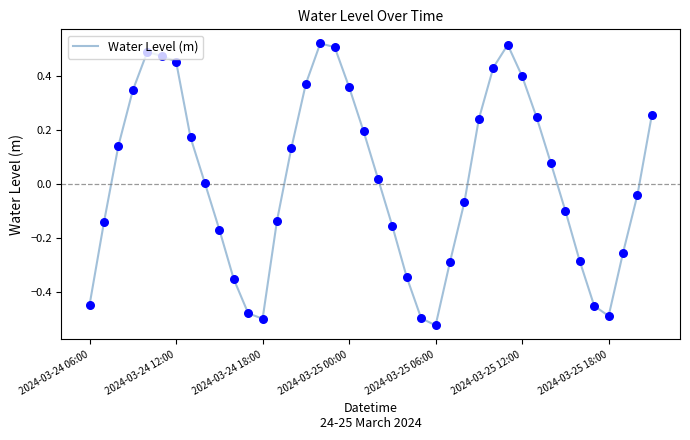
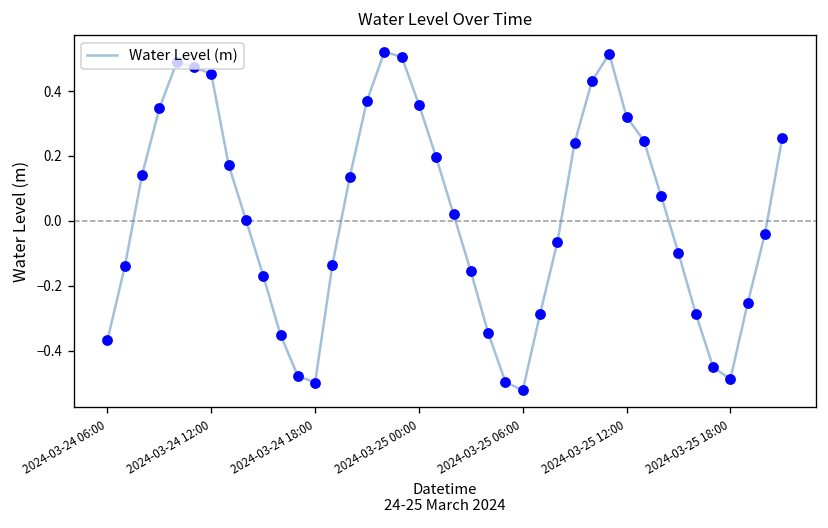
  {
-   "2024-03-24 06:00": -0.45,
+   "2024-03-24 06:00": -0.37,
    "2024-03-24 12:00": 0.45,
    "2024-03-24 18:00": -0.50,
    "2024-03-25 00:00": 0.36,
    "2024-03-25 06:00": -0.52,
-   "2024-03-25 12:00": 0.40,
+   "2024-03-25 12:00": 0.32,
    "2024-03-25 18:00": -0.49
  }
